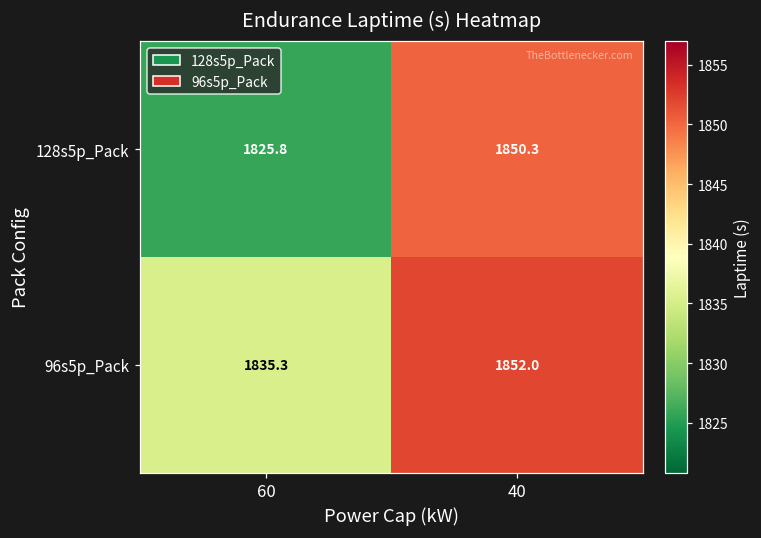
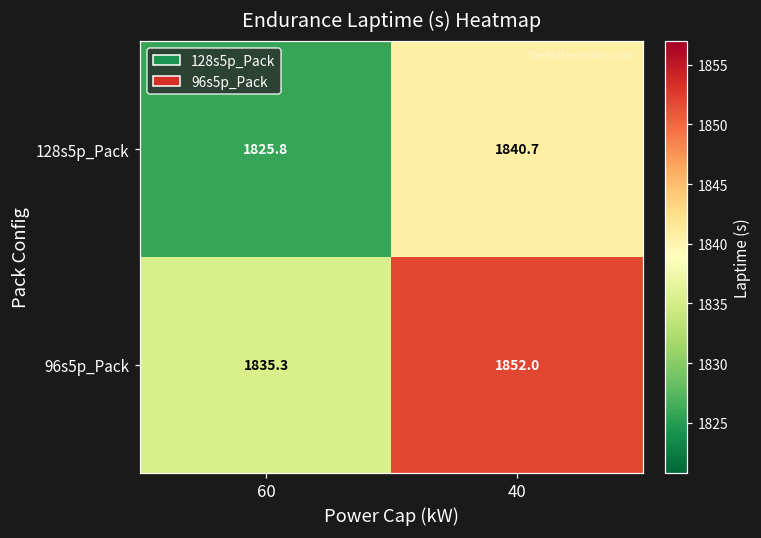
  {
    "128s5p_Pack": {
      "60": 1825.8,
-     "40": 1850.3
+     "40": 1840.7
    },
    "96s5p_Pack": {
      "60": 1835.3,
      "40": 1852.0
    }
  }
